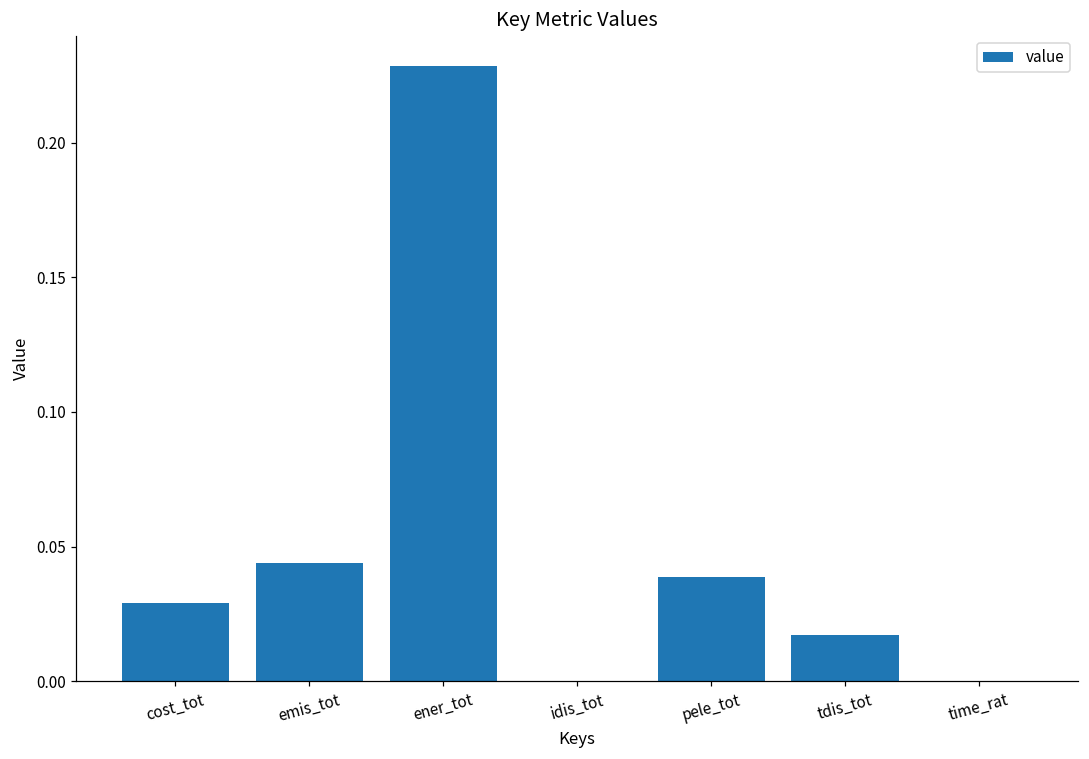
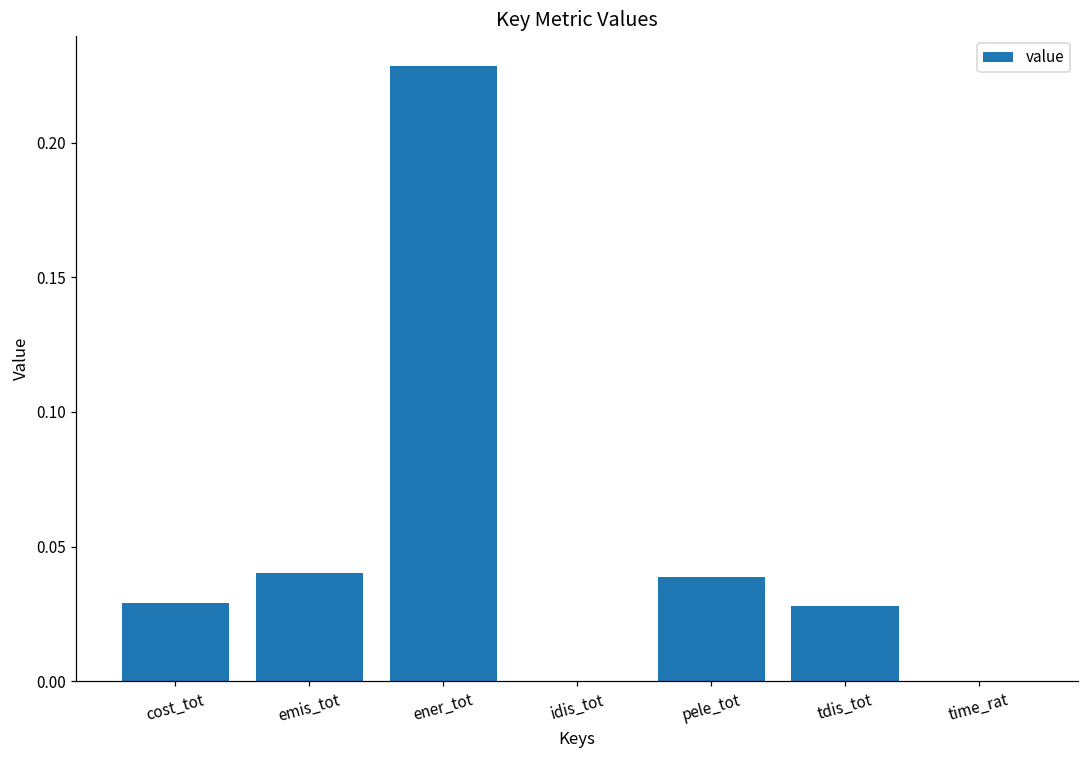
  {
    "cost_tot": 0.029,
-   "emis_tot": 0.044,
+   "emis_tot": 0.040,
    "ener_tot": 0.228,
    "idis_tot": 0.000,
    "pele_tot": 0.039,
-   "tdis_tot": 0.017
+   "tdis_tot": 0.028
  }
